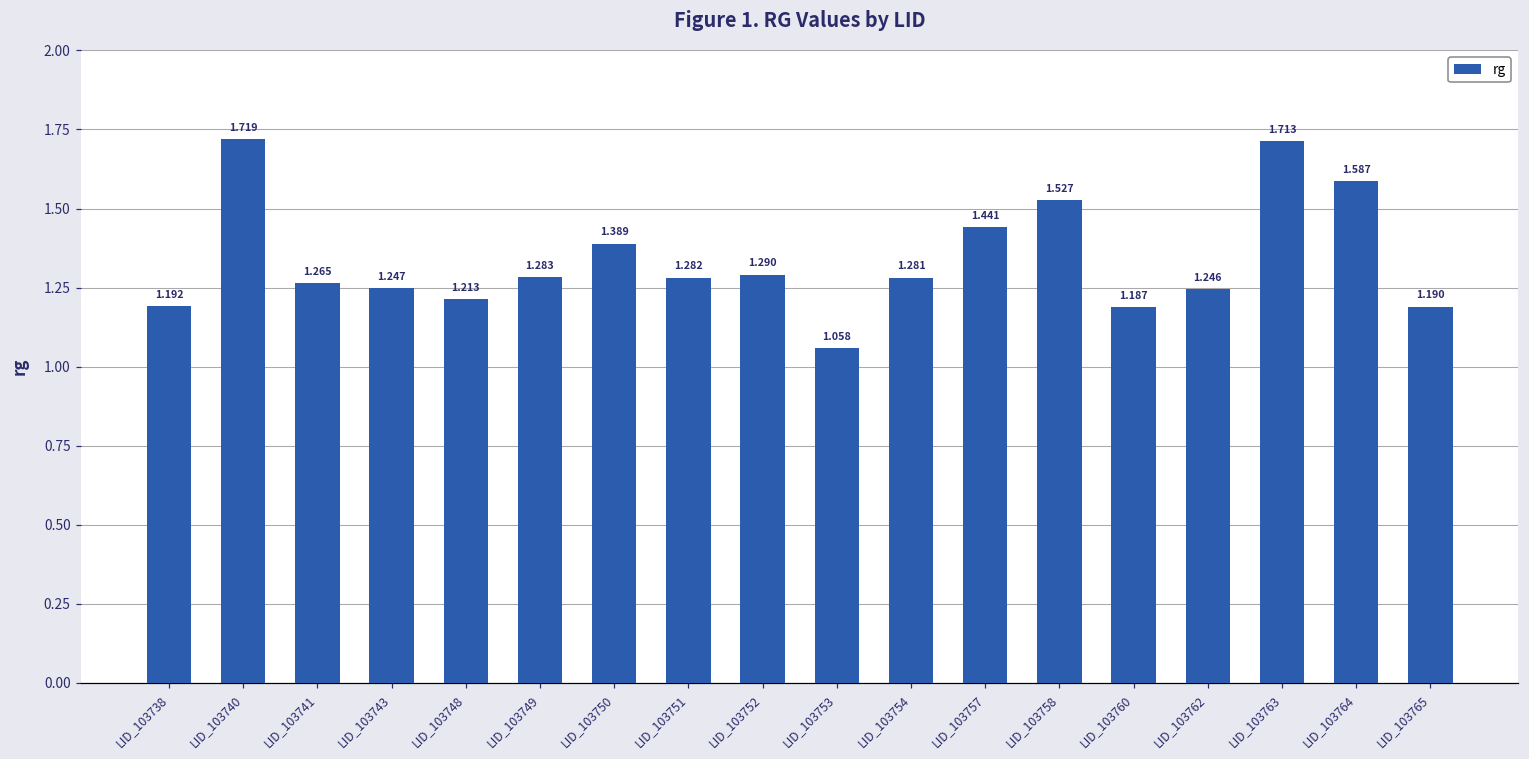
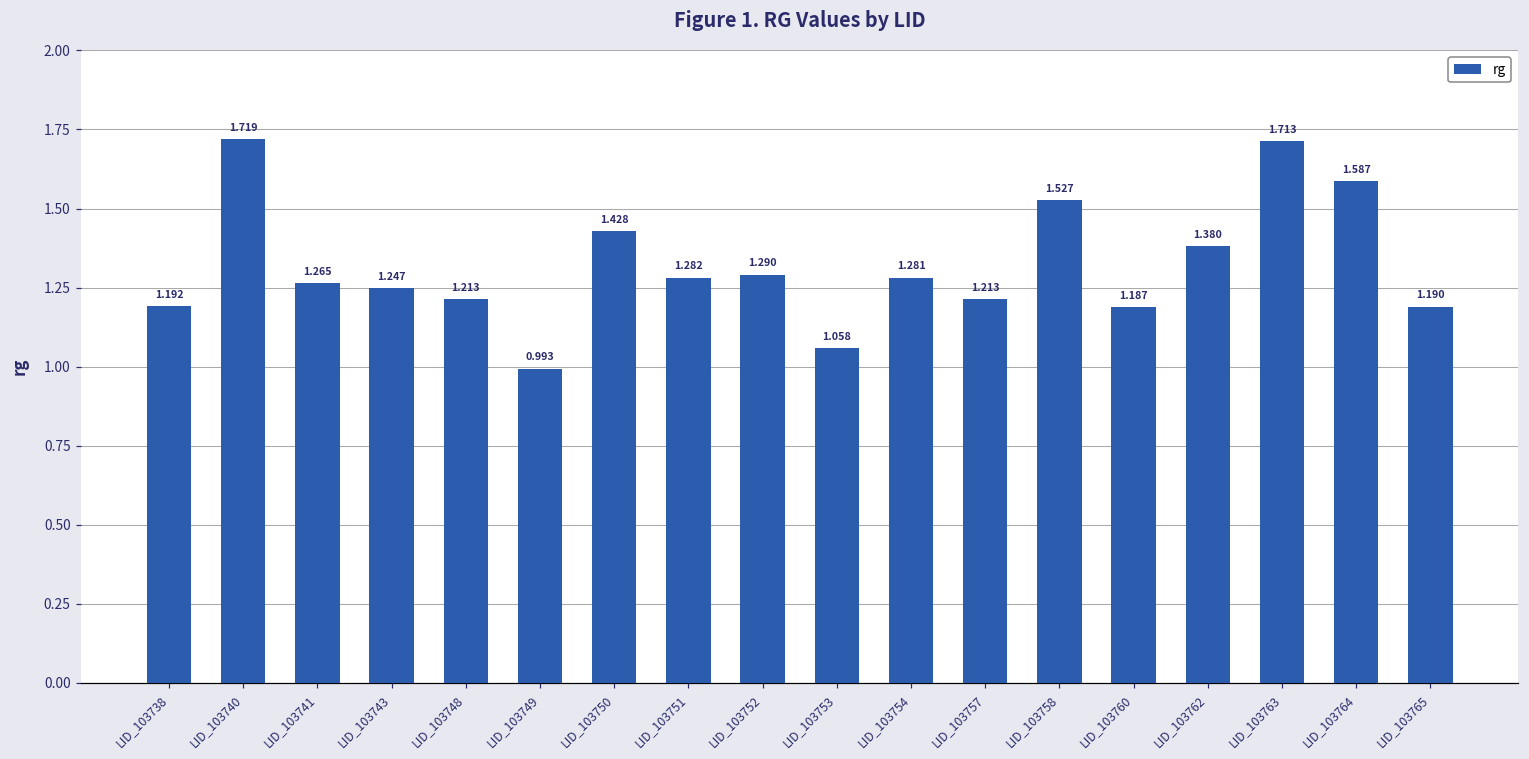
  {
    "LID_103738": 1.192,
    "LID_103740": 1.719,
    "LID_103741": 1.265,
    "LID_103743": 1.247,
    "LID_103748": 1.213,
-   "LID_103749": 1.283,
-   "LID_103750": 1.389,
+   "LID_103749": 0.993,
+   "LID_103750": 1.428,
    "LID_103751": 1.282,
    "LID_103752": 1.290,
    "LID_103753": 1.058,
    "LID_103754": 1.281,
-   "LID_103757": 1.441,
+   "LID_103757": 1.213,
    "LID_103758": 1.527,
    "LID_103760": 1.187,
-   "LID_103762": 1.246,
+   "LID_103762": 1.380,
    "LID_103763": 1.713,
    "LID_103764": 1.587,
    "LID_103765": 1.190
  }
